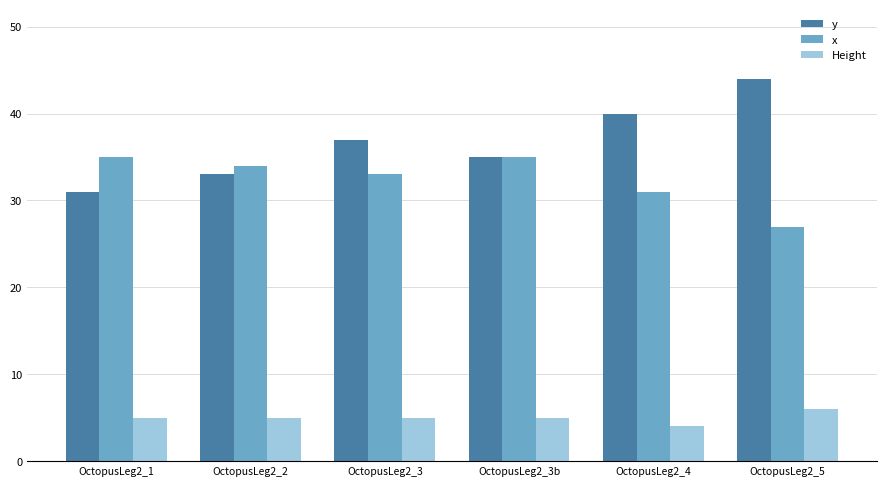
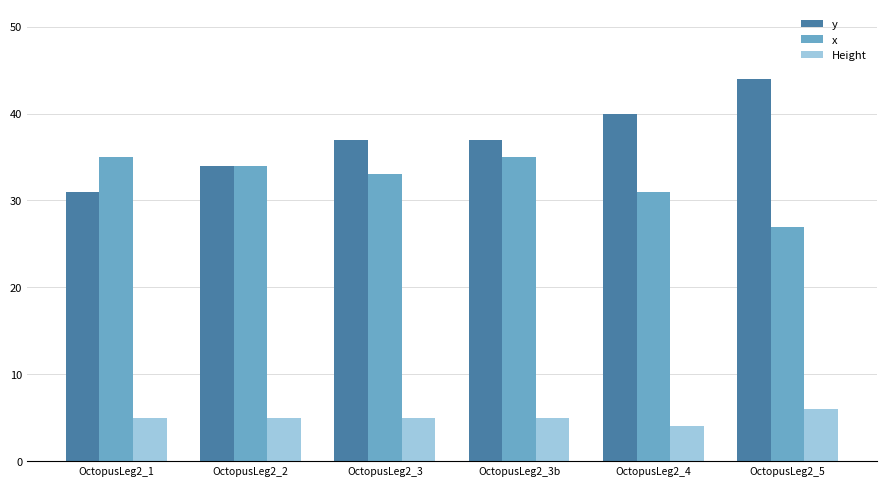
  {
    "y": {
      "OctopusLeg2_1": 31,
-     "OctopusLeg2_2": 33,
+     "OctopusLeg2_2": 34,
      "OctopusLeg2_3": 37,
-     "OctopusLeg2_3b": 35,
+     "OctopusLeg2_3b": 37,
      "OctopusLeg2_4": 40,
      "OctopusLeg2_5": 44
    },
    "x": {
      "OctopusLeg2_1": 35,
      "OctopusLeg2_2": 34,
      "OctopusLeg2_3": 33,
      "OctopusLeg2_3b": 35,
      "OctopusLeg2_4": 31,
      "OctopusLeg2_5": 27
    },
    "Height": {
      "OctopusLeg2_1": 5,
      "OctopusLeg2_2": 5,
      "OctopusLeg2_3": 5,
      "OctopusLeg2_3b": 5,
      "OctopusLeg2_4": 4,
      "OctopusLeg2_5": 6
    }
  }
